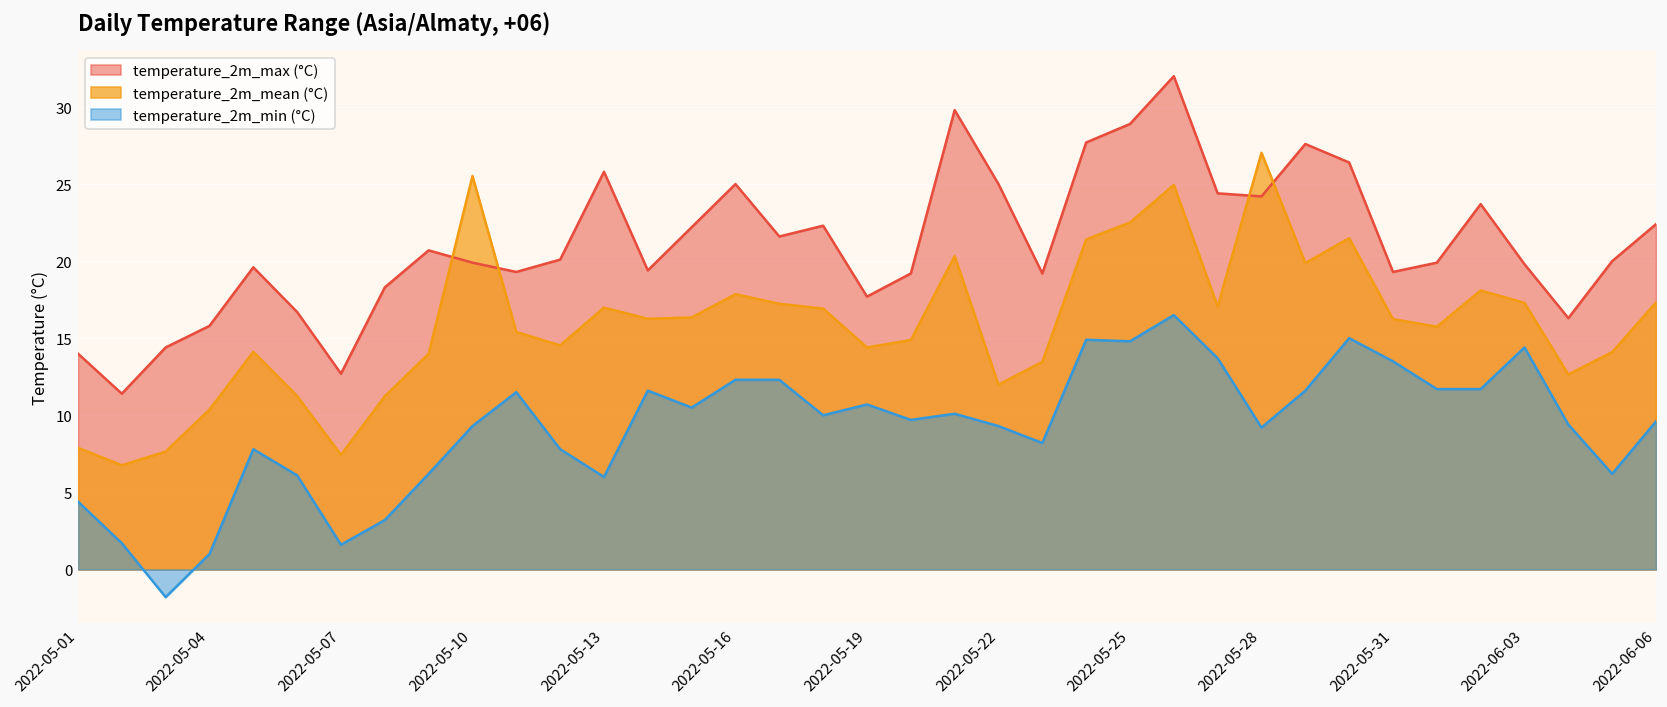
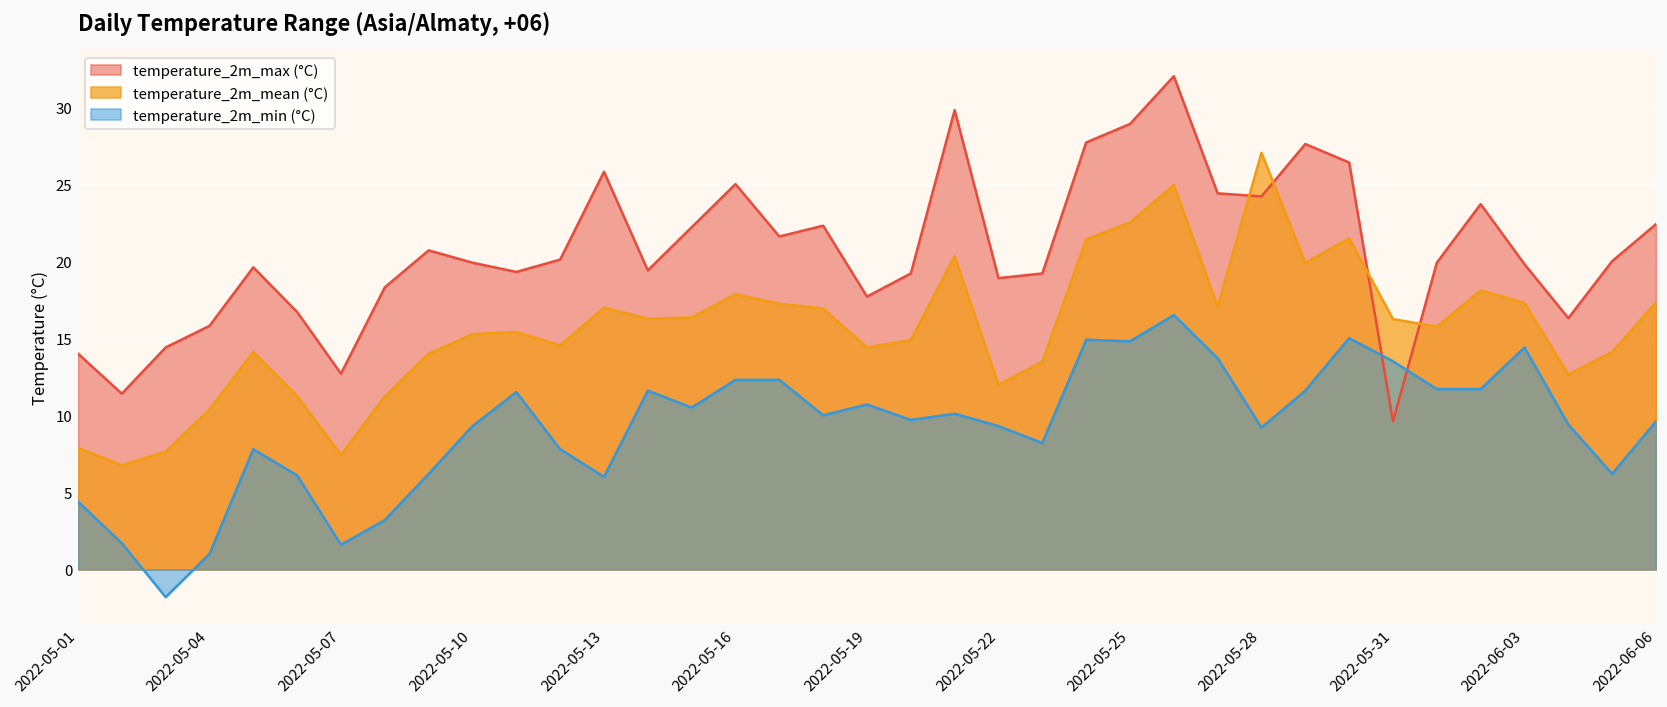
  {
    "temperature_2m_max (°C)": {
      "2022-05-01": 14.0,
      "2022-05-04": 15.8,
      "2022-05-07": 12.7,
      "2022-05-10": 19.9,
      "2022-05-13": 25.8,
      "2022-05-16": 25.0,
      "2022-05-19": 17.7,
-     "2022-05-22": 25.0,
+     "2022-05-22": 18.9,
      "2022-05-25": 28.9,
      "2022-05-28": 24.2,
-     "2022-05-31": 19.3,
+     "2022-05-31": 9.6,
      "2022-06-03": 19.8,
      "2022-06-06": 22.4
    },
    "temperature_2m_mean (°C)": {
      "2022-05-01": 7.9,
      "2022-05-04": 10.4,
      "2022-05-07": 7.4,
-     "2022-05-10": 25.5,
+     "2022-05-10": 15.3,
      "2022-05-13": 17.0,
      "2022-05-16": 17.9,
      "2022-05-19": 14.4,
      "2022-05-22": 12.0,
      "2022-05-25": 22.5,
      "2022-05-28": 27.0,
      "2022-05-31": 16.2,
      "2022-06-03": 17.3,
      "2022-06-06": 17.3
    }
  }
